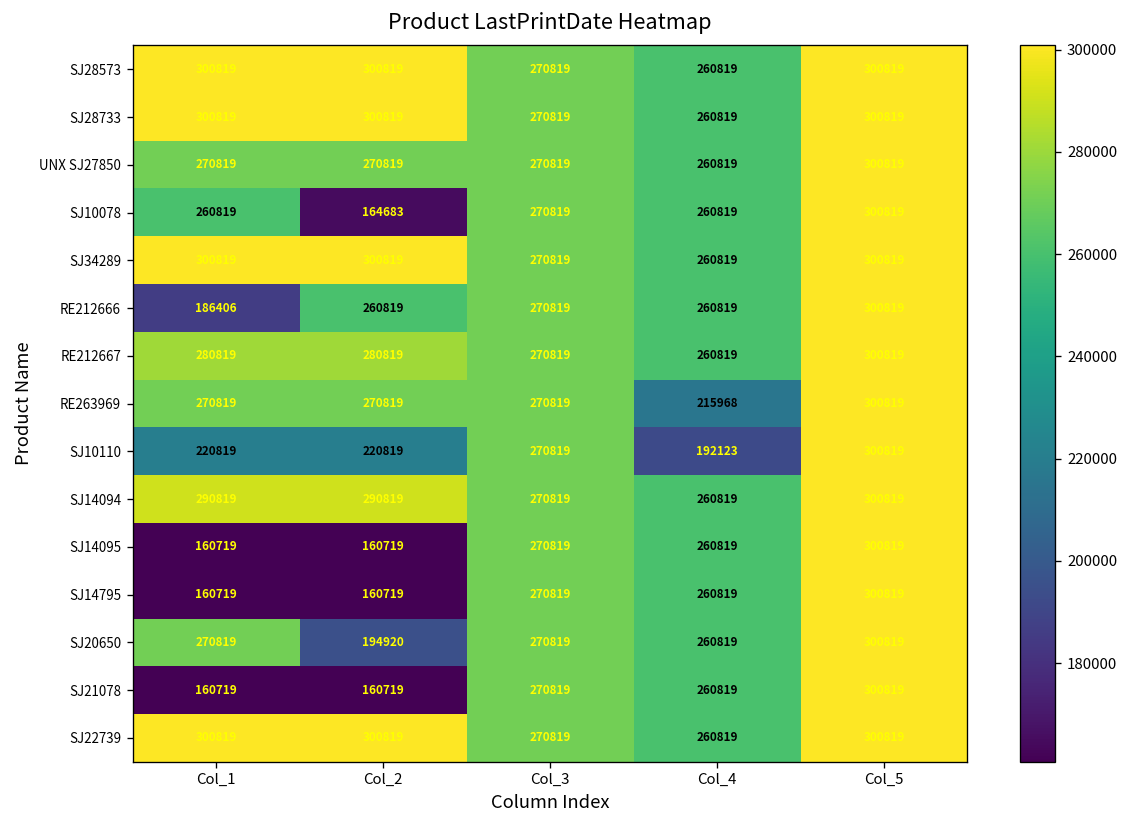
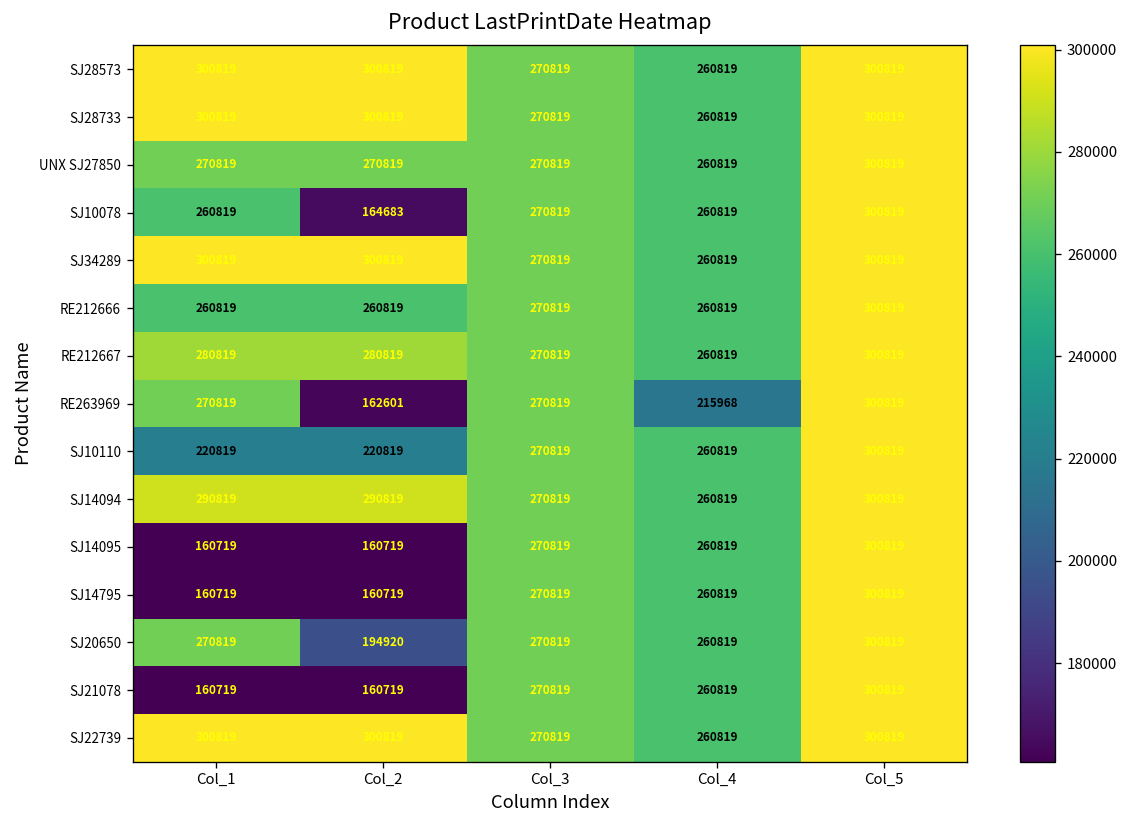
  {
    "SJ28573": {
      "Col_3": 270819,
      "Col_4": 260819
    },
    "SJ28733": {
      "Col_3": 270819,
      "Col_4": 260819
    },
    "UNX SJ27850": {
      "Col_1": 270819,
      "Col_2": 270819,
      "Col_3": 270819,
      "Col_4": 260819
    },
    "SJ10078": {
      "Col_1": 260819,
      "Col_2": 164683,
      "Col_3": 270819,
      "Col_4": 260819
    },
    "SJ34289": {
      "Col_3": 270819,
      "Col_4": 260819
    },
    "RE212666": {
-     "Col_1": 186406,
+     "Col_1": 260819,
      "Col_2": 260819,
      "Col_3": 270819,
      "Col_4": 260819
    },
    "RE212667": {
      "Col_1": 280819,
      "Col_2": 280819,
      "Col_3": 270819,
      "Col_4": 260819
    },
    "RE263969": {
      "Col_1": 270819,
-     "Col_2": 270819,
+     "Col_2": 162601,
      "Col_3": 270819,
      "Col_4": 215968
    },
    "SJ10110": {
      "Col_1": 220819,
      "Col_2": 220819,
      "Col_3": 270819,
-     "Col_4": 192123
+     "Col_4": 260819
    },
    "SJ14094": {
      "Col_1": 290819,
      "Col_2": 290819,
      "Col_3": 270819,
      "Col_4": 260819
    },
    "SJ14095": {
      "Col_1": 160719,
      "Col_2": 160719,
      "Col_3": 270819,
      "Col_4": 260819
    },
    "SJ14795": {
      "Col_1": 160719,
      "Col_2": 160719,
      "Col_3": 270819,
      "Col_4": 260819
    },
    "SJ20650": {
      "Col_1": 270819,
      "Col_2": 194920,
      "Col_3": 270819,
      "Col_4": 260819
    },
    "SJ21078": {
      "Col_1": 160719,
      "Col_2": 160719,
      "Col_3": 270819,
      "Col_4": 260819
    },
    "SJ22739": {
      "Col_3": 270819,
      "Col_4": 260819
    }
  }
